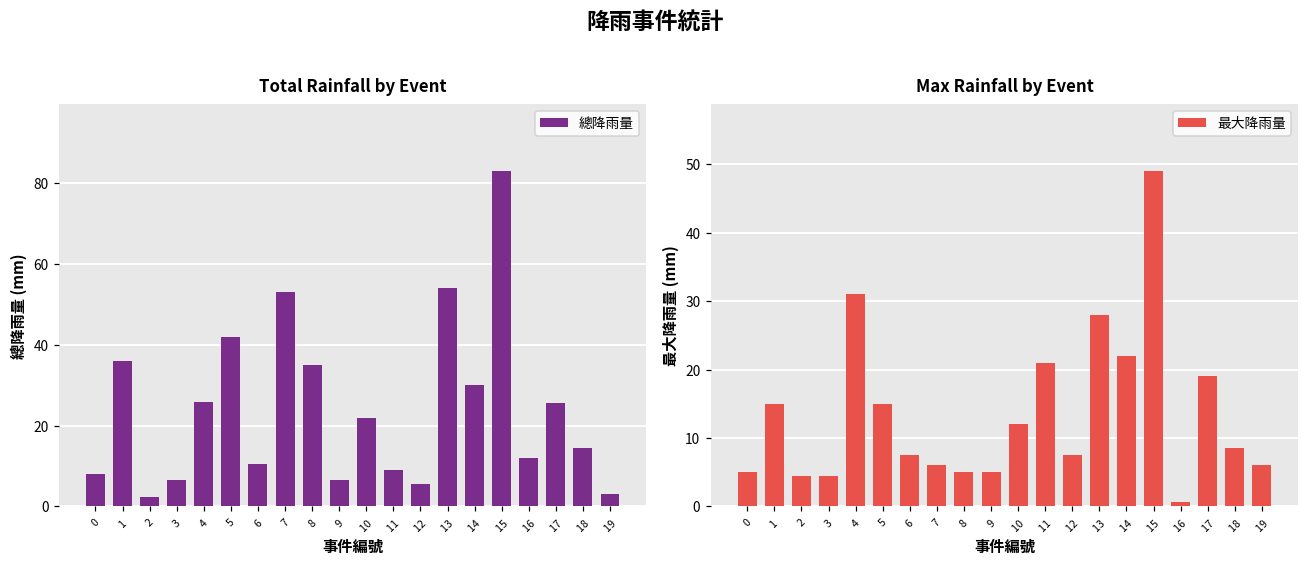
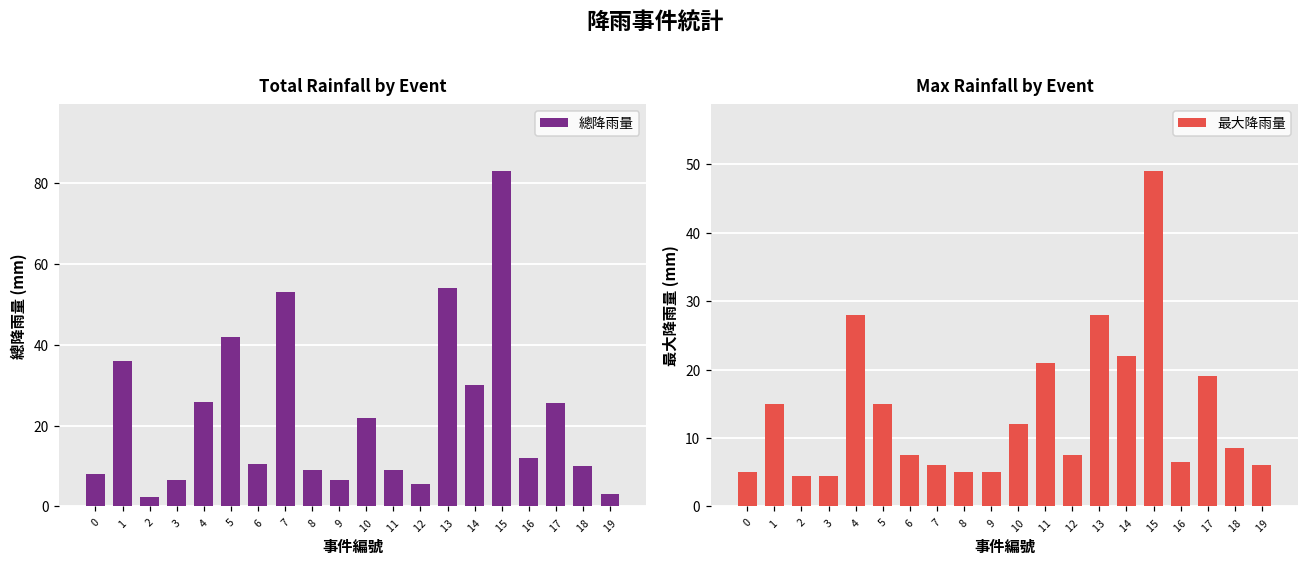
  {
    "Total Rainfall by Event": {
      "0": 8,
      "1": 36,
      "2": 2,
      "3": 7,
      "4": 26,
      "5": 42,
      "6": 11,
      "7": 53,
-     "8": 35,
+     "8": 9,
      "9": 7,
      "10": 22,
      "11": 9,
      "12": 6,
      "13": 54,
      "14": 30,
      "15": 83,
      "16": 12,
      "17": 26,
-     "18": 15,
+     "18": 10,
      "19": 3
    },
    "Max Rainfall by Event": {
      "0": 5,
      "1": 15,
      "2": 5,
      "3": 5,
-     "4": 31,
+     "4": 28,
      "5": 15,
      "6": 8,
      "7": 6,
      "8": 5,
      "9": 5,
      "10": 12,
      "11": 21,
      "12": 8,
      "13": 28,
      "14": 22,
      "15": 49,
-     "16": 1,
+     "16": 7,
      "17": 19,
      "18": 9,
      "19": 6
    }
  }
